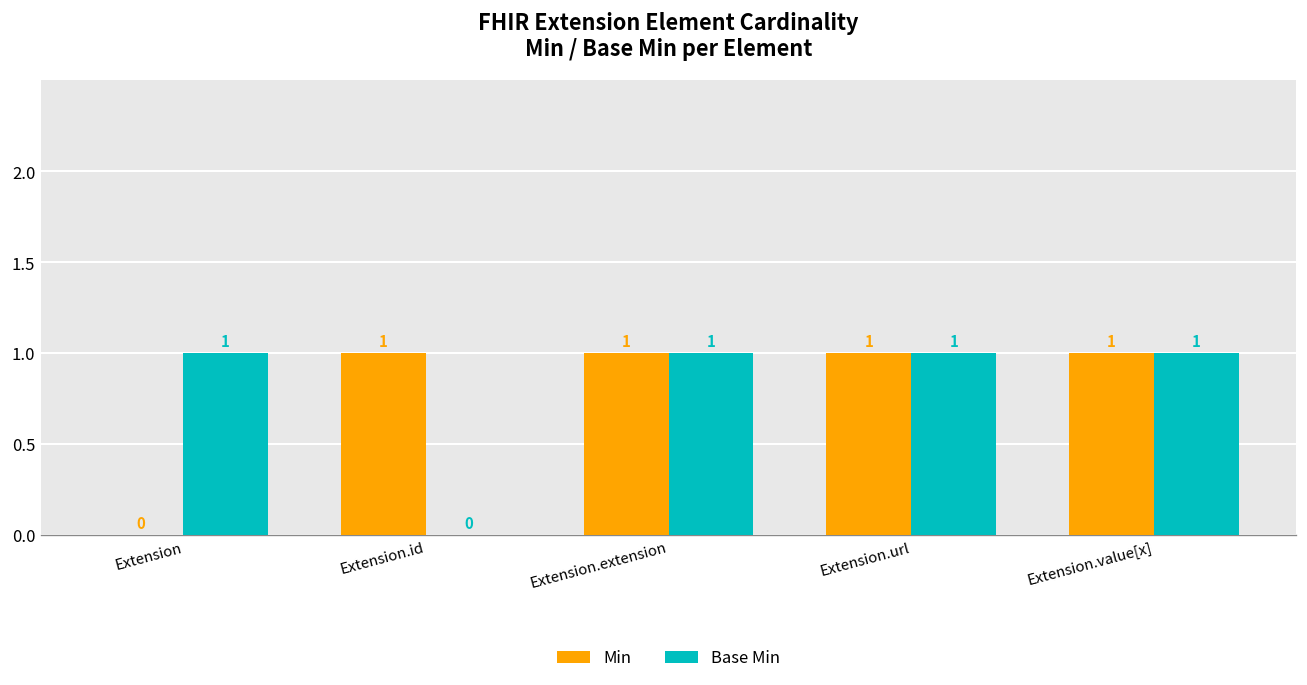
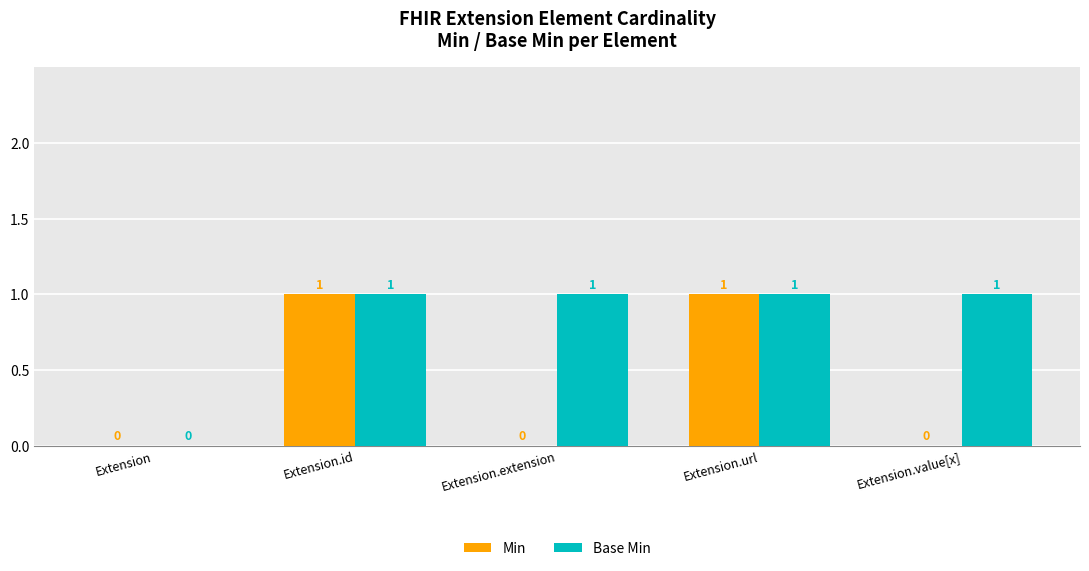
  {
    "Min": {
      "Extension": 0,
      "Extension.id": 1,
-     "Extension.extension": 1,
+     "Extension.extension": 0,
      "Extension.url": 1,
-     "Extension.value[x]": 1
+     "Extension.value[x]": 0
    },
    "Base Min": {
-     "Extension": 1,
-     "Extension.id": 0,
+     "Extension": 0,
+     "Extension.id": 1,
      "Extension.extension": 1,
      "Extension.url": 1,
      "Extension.value[x]": 1
    }
  }
